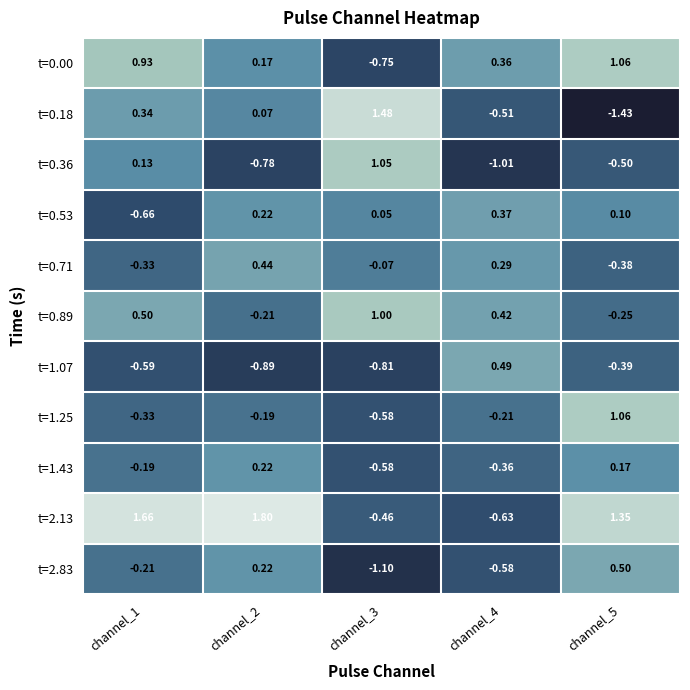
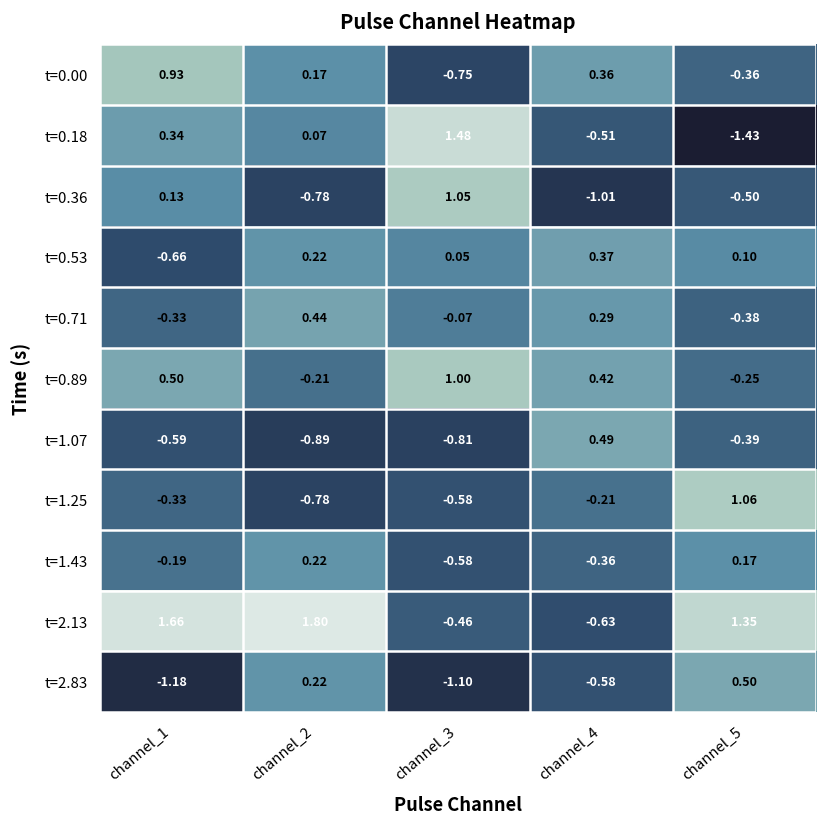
  {
    "t=0.00": {
      "channel_1": 0.93,
      "channel_2": 0.17,
      "channel_3": -0.75,
      "channel_4": 0.36,
-     "channel_5": 1.06
+     "channel_5": -0.36
    },
    "t=0.18": {
      "channel_1": 0.34,
      "channel_2": 0.07,
      "channel_3": 1.48,
      "channel_4": -0.51,
      "channel_5": -1.43
    },
    "t=0.36": {
      "channel_1": 0.13,
      "channel_2": -0.78,
      "channel_3": 1.05,
      "channel_4": -1.01,
      "channel_5": -0.50
    },
    "t=0.53": {
      "channel_1": -0.66,
      "channel_2": 0.22,
      "channel_3": 0.05,
      "channel_4": 0.37,
      "channel_5": 0.10
    },
    "t=0.71": {
      "channel_1": -0.33,
      "channel_2": 0.44,
      "channel_3": -0.07,
      "channel_4": 0.29,
      "channel_5": -0.38
    },
    "t=0.89": {
      "channel_1": 0.50,
      "channel_2": -0.21,
      "channel_3": 1.00,
      "channel_4": 0.42,
      "channel_5": -0.25
    },
    "t=1.07": {
      "channel_1": -0.59,
      "channel_2": -0.89,
      "channel_3": -0.81,
      "channel_4": 0.49,
      "channel_5": -0.39
    },
    "t=1.25": {
      "channel_1": -0.33,
-     "channel_2": -0.19,
+     "channel_2": -0.78,
      "channel_3": -0.58,
      "channel_4": -0.21,
      "channel_5": 1.06
    },
    "t=1.43": {
      "channel_1": -0.19,
      "channel_2": 0.22,
      "channel_3": -0.58,
      "channel_4": -0.36,
      "channel_5": 0.17
    },
    "t=2.13": {
      "channel_3": -0.46,
      "channel_4": -0.63,
      "channel_5": 1.35
    },
    "t=2.83": {
-     "channel_1": -0.21,
+     "channel_1": -1.18,
      "channel_2": 0.22,
      "channel_3": -1.10,
      "channel_4": -0.58,
      "channel_5": 0.50
    }
  }
